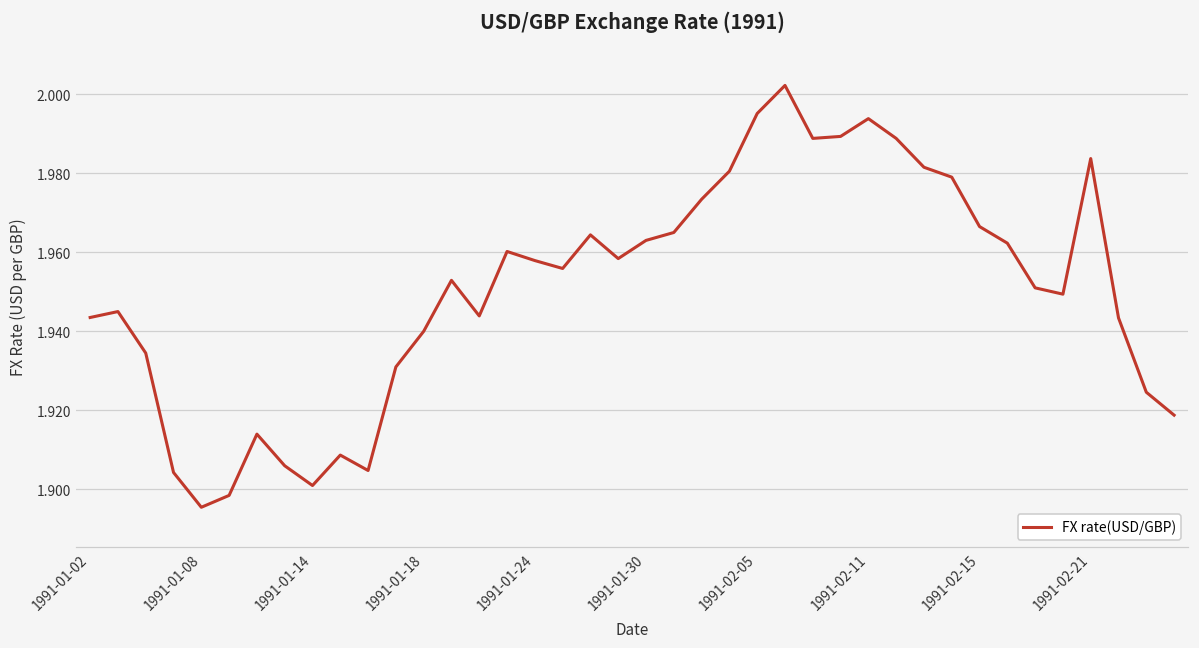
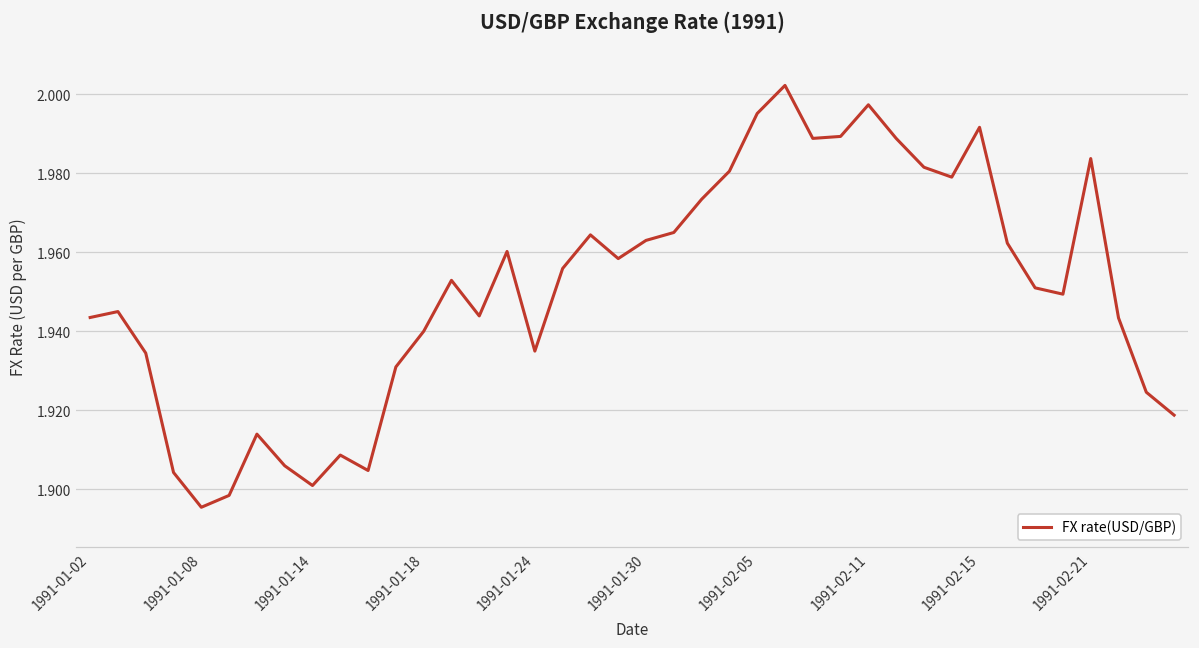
  {
    "1991-01-02": 1.944,
    "1991-01-08": 1.896,
    "1991-01-14": 1.901,
    "1991-01-18": 1.940,
-   "1991-01-24": 1.958,
+   "1991-01-24": 1.935,
    "1991-01-30": 1.963,
    "1991-02-05": 1.995,
-   "1991-02-11": 1.994,
-   "1991-02-15": 1.967,
+   "1991-02-11": 1.997,
+   "1991-02-15": 1.992,
    "1991-02-21": 1.984
  }
